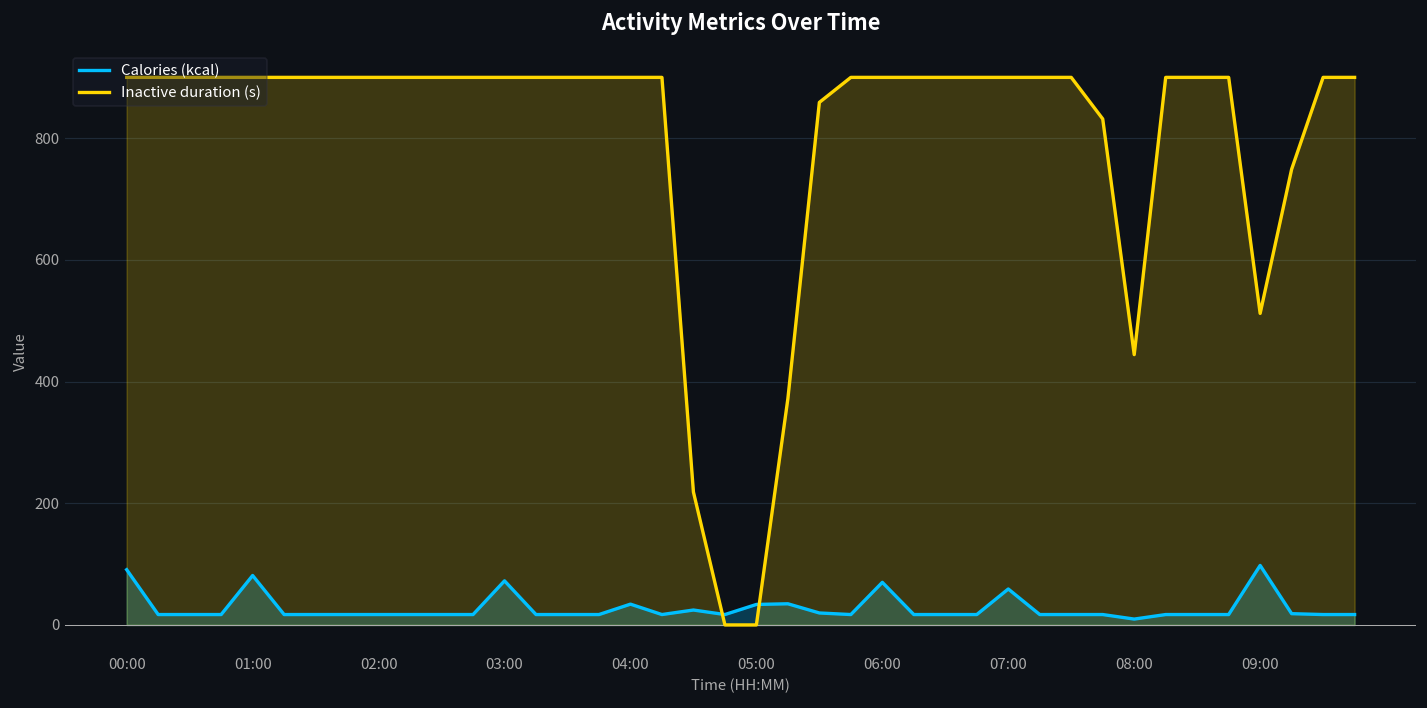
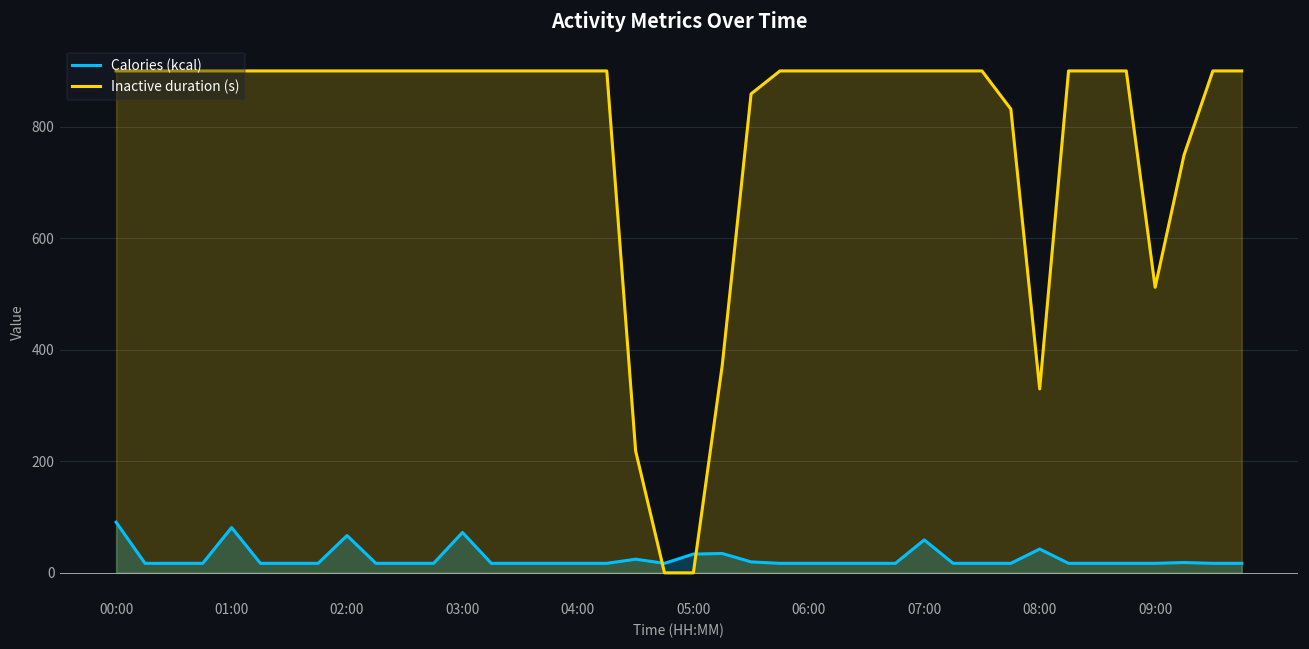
  {
    "Calories (kcal)": {
      "00:00": 90,
      "01:00": 80,
-     "02:00": 20,
+     "02:00": 70,
      "03:00": 70,
-     "04:00": 30,
+     "04:00": 20,
      "05:00": 30,
-     "06:00": 70,
+     "06:00": 20,
      "07:00": 60,
-     "08:00": 10,
-     "09:00": 100
+     "08:00": 40,
+     "09:00": 20
    },
    "Inactive duration (s)": {
      "02:00": 900,
      "03:00": 900,
      "04:00": 900,
      "05:00": 0,
      "06:00": 900,
      "07:00": 900,
-     "08:00": 440,
+     "08:00": 330,
      "09:00": 510
    }
  }
